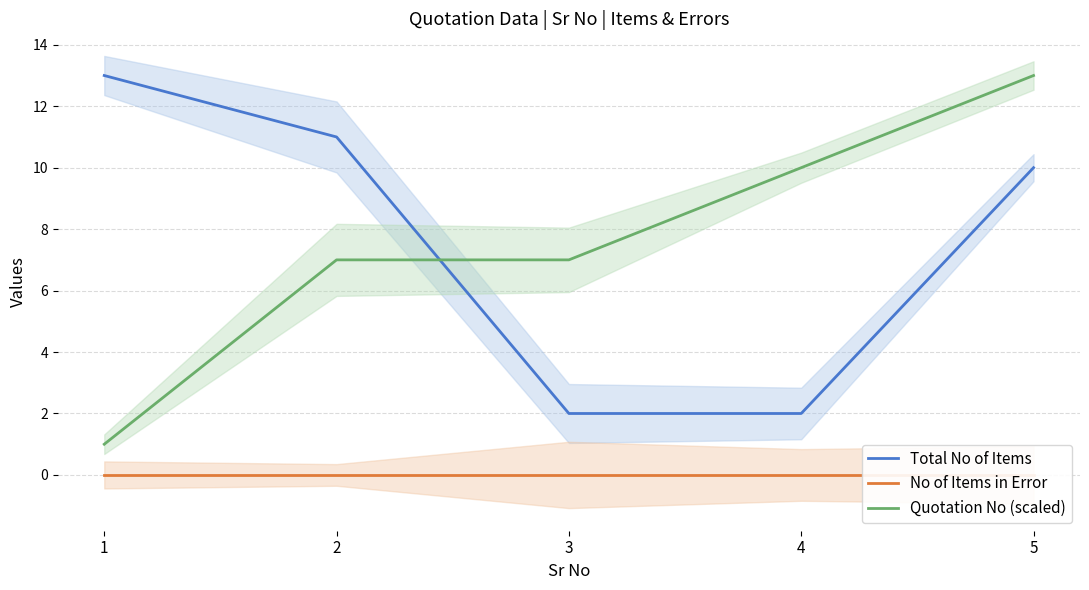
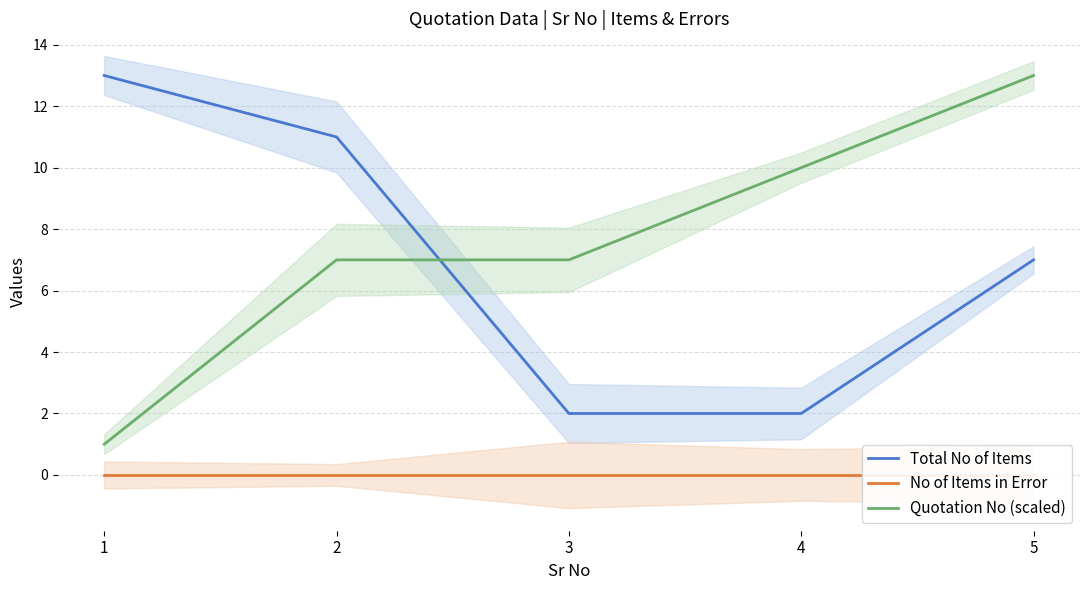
  {
    "Total No of Items": {
      "1": 13,
      "2": 11,
      "3": 2,
      "4": 2,
-     "5": 10
+     "5": 7
    },
    "No of Items in Error": {
      "1": 0,
      "2": 0,
      "3": 0,
      "4": 0
    },
    "Quotation No (scaled)": {
      "1": 1,
      "2": 7,
      "3": 7,
      "4": 10,
      "5": 13
    }
  }
